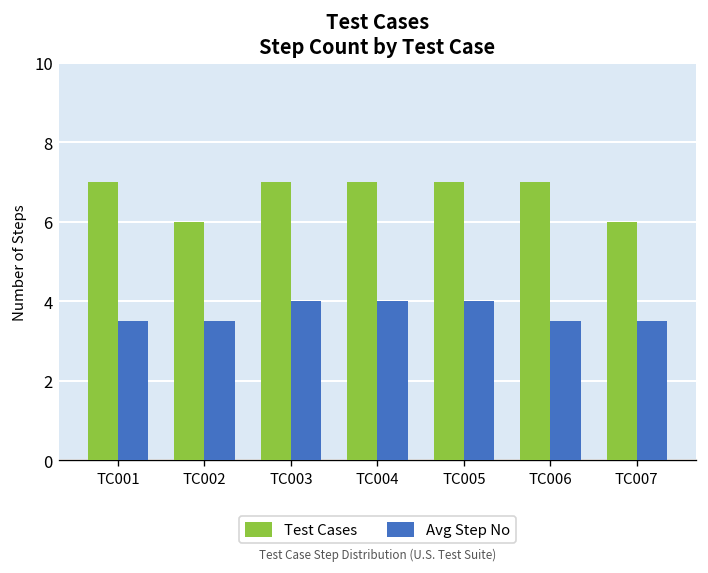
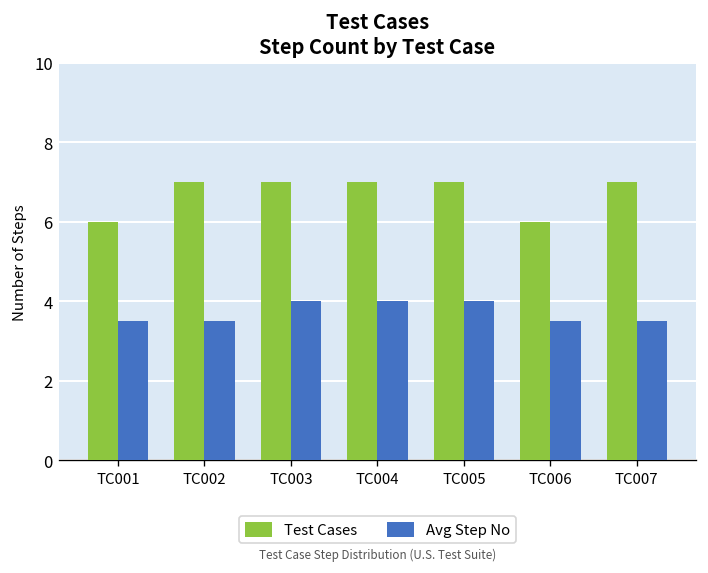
  {
    "Test Cases": {
-     "TC001": 7,
-     "TC002": 6,
+     "TC001": 6,
+     "TC002": 7,
      "TC003": 7,
      "TC004": 7,
      "TC005": 7,
-     "TC006": 7,
-     "TC007": 6
+     "TC006": 6,
+     "TC007": 7
    },
    "Avg Step No": {
      "TC001": 3.5,
      "TC002": 3.5,
      "TC003": 4,
      "TC004": 4,
      "TC005": 4,
      "TC006": 3.5,
      "TC007": 3.5
    }
  }
